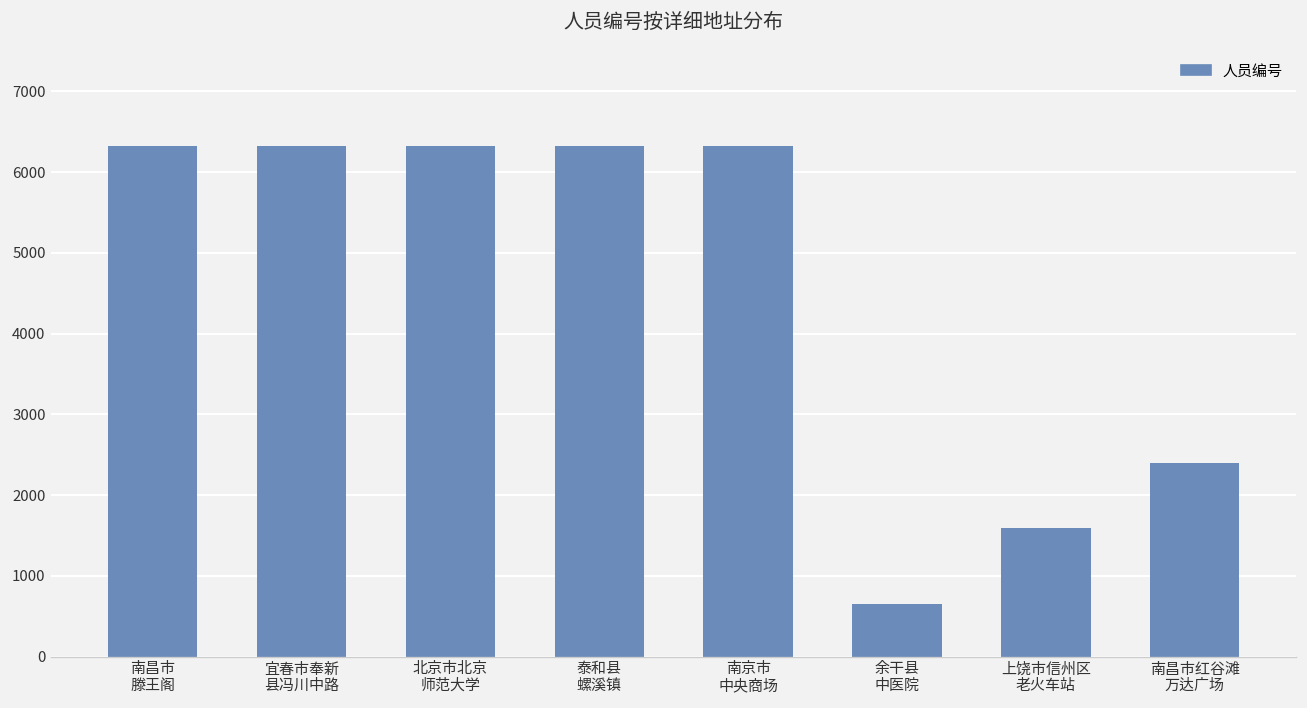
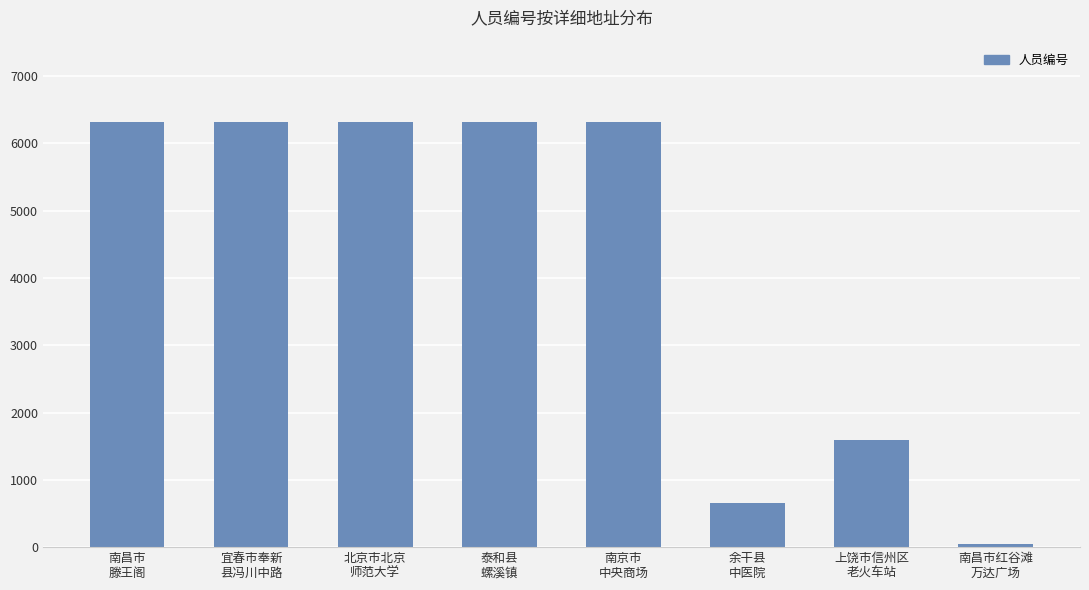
  {
    "南昌市 滕王阁": 6300,
    "宜春市奉新 县冯川中路": 6300,
    "北京市北京 师范大学": 6300,
    "泰和县 螺溪镇": 6300,
    "南京市 中央商场": 6300,
    "余干县 中医院": 700,
    "上饶市信州区 老火车站": 1600,
-   "南昌市红谷滩 万达广场": 2400
+   "南昌市红谷滩 万达广场": 100
  }
